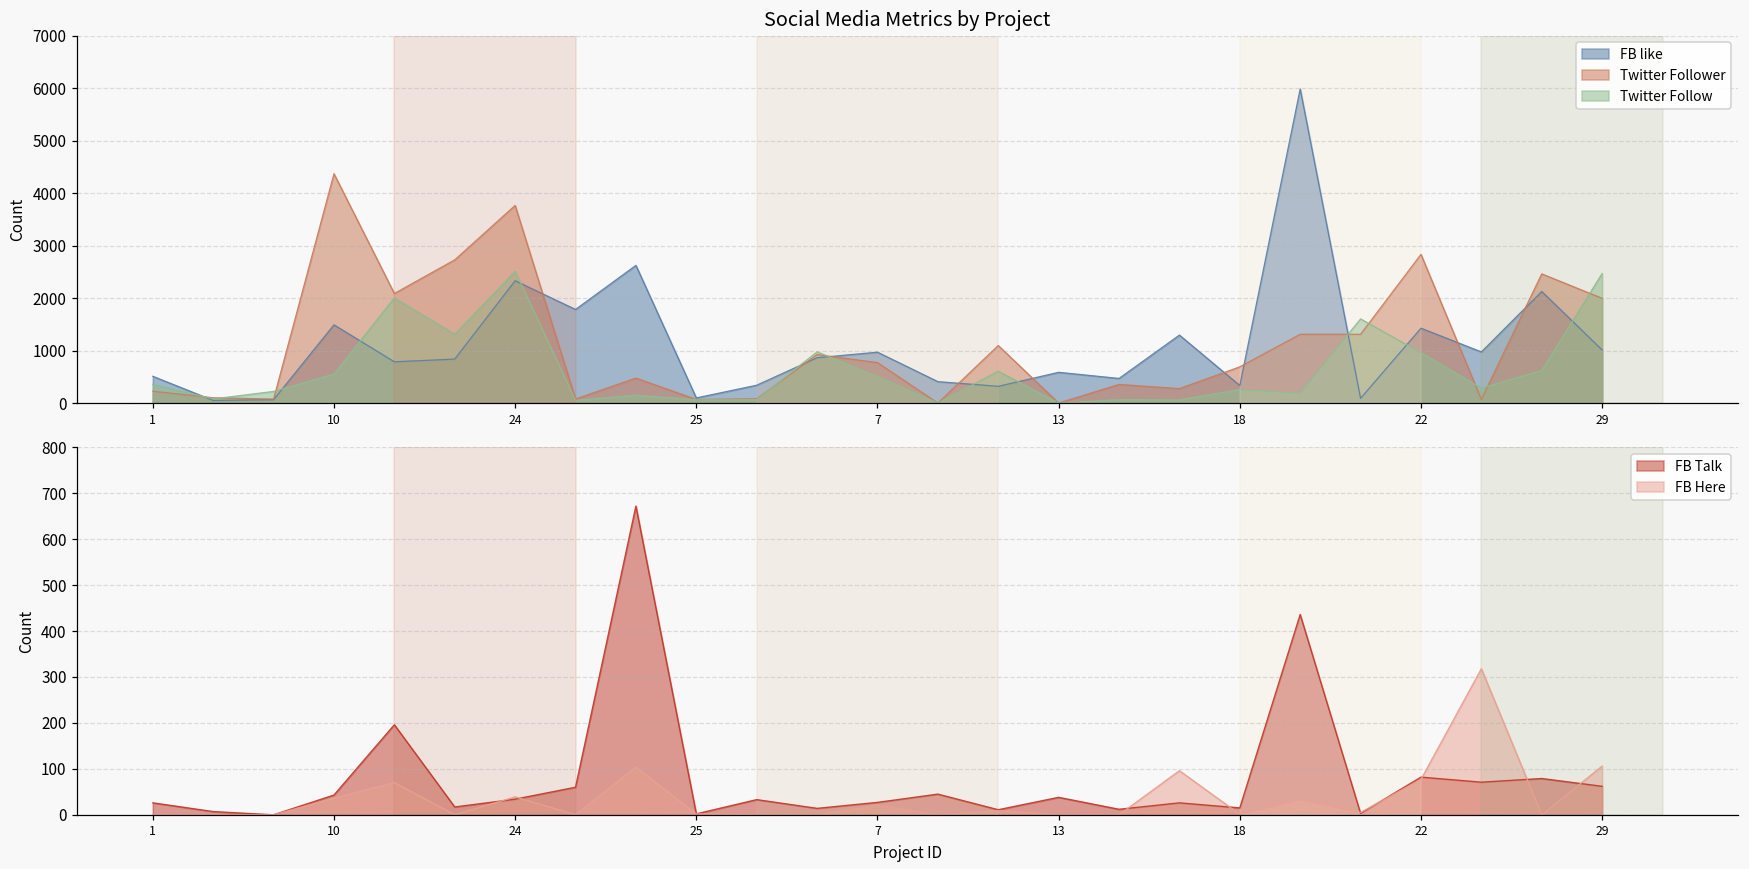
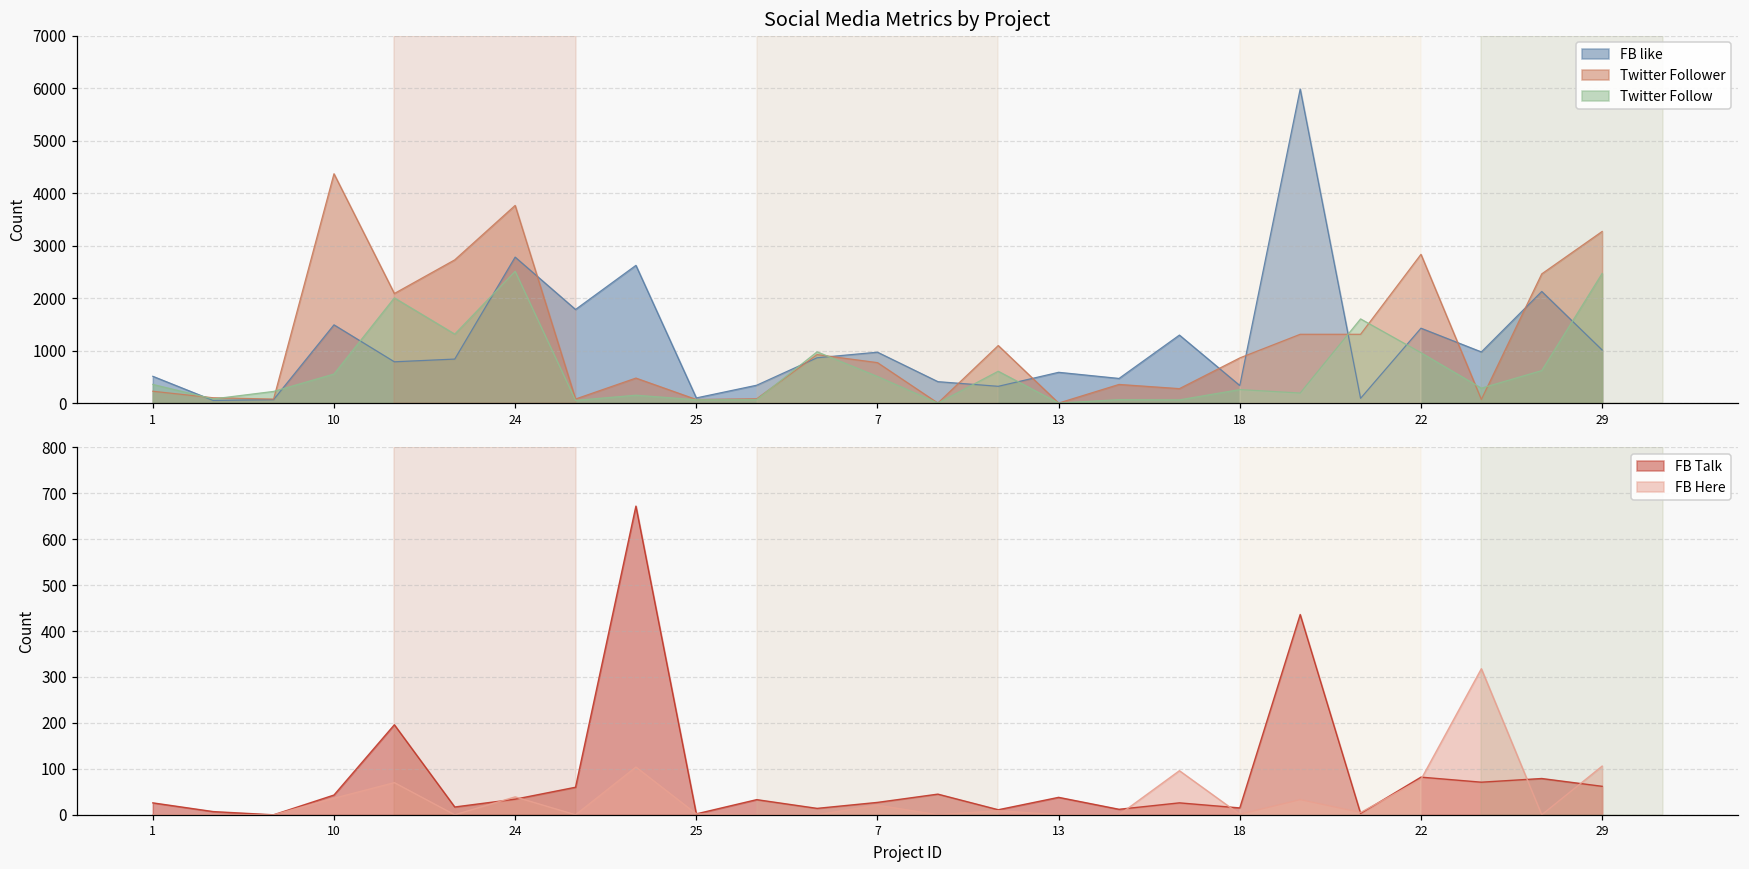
  {
    "Social Media Metrics by Project": {
      "FB like": {
-       "24": 2300,
+       "24": 2800,
        "18": 300,
        "29": 1000
      },
      "Twitter Follower": {
        "24": 3800,
-       "18": 700,
-       "29": 2000
+       "18": 900,
+       "29": 3300
      },
      "Twitter Follow": {
        "24": 2500,
        "18": 300,
        "29": 2500
      }
    }
  }
